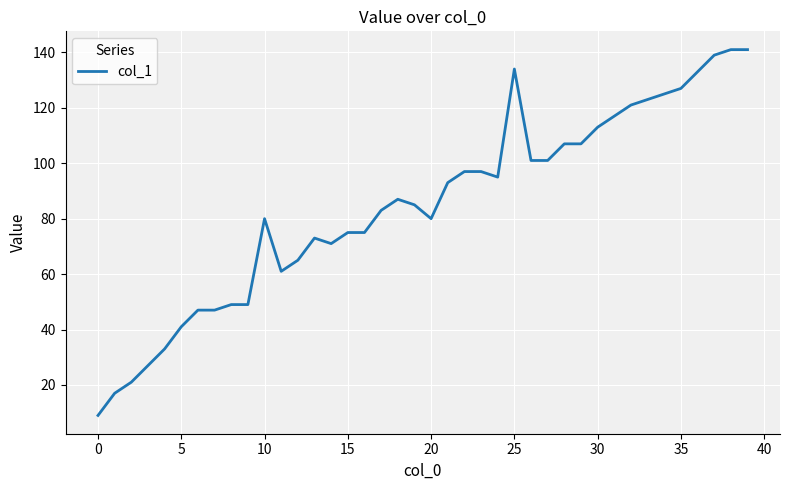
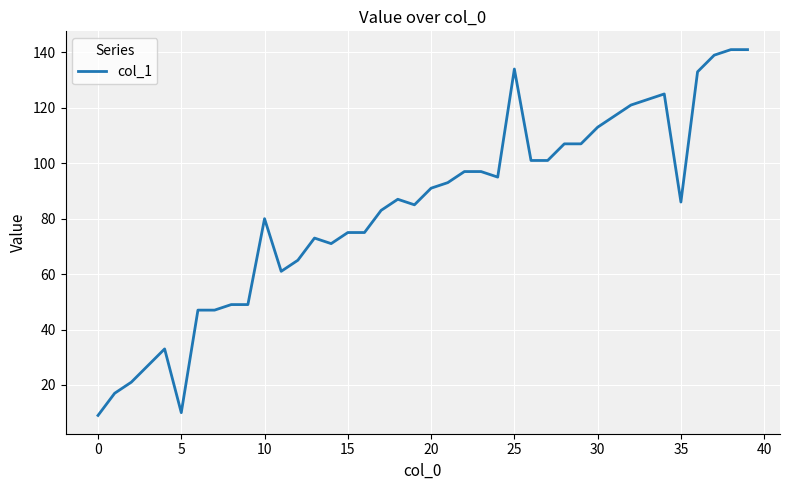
  {
    "0": 9,
-   "5": 41,
+   "5": 10,
    "10": 80,
    "15": 75,
-   "20": 80,
+   "20": 91,
    "25": 134,
    "30": 113,
-   "35": 127
+   "35": 86
  }
